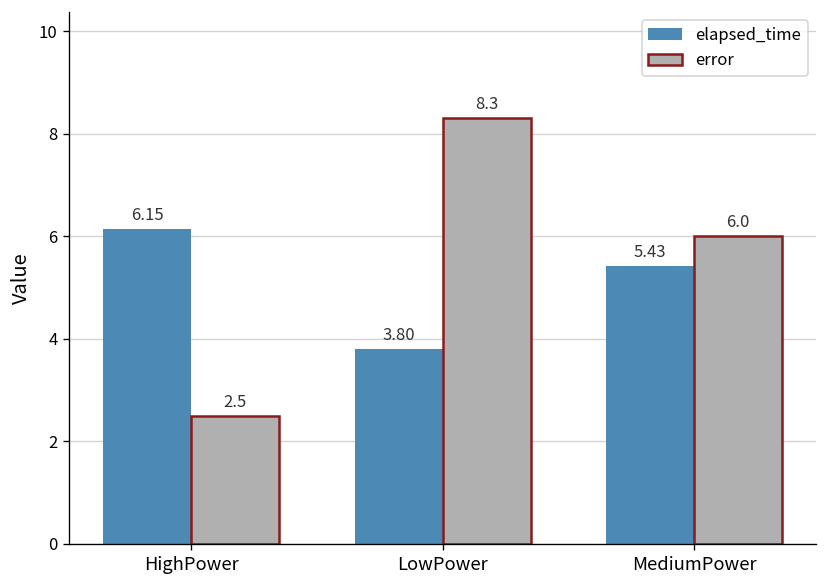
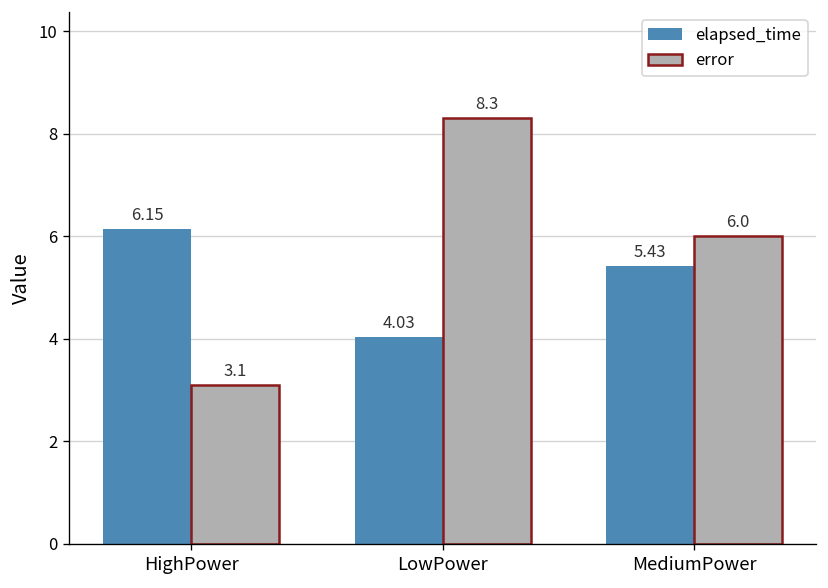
  {
    "elapsed_time": {
      "HighPower": 6.15,
-     "LowPower": 3.80,
+     "LowPower": 4.03,
      "MediumPower": 5.43
    },
    "error": {
-     "HighPower": 2.5,
+     "HighPower": 3.1,
      "LowPower": 8.3,
      "MediumPower": 6.0
    }
  }
